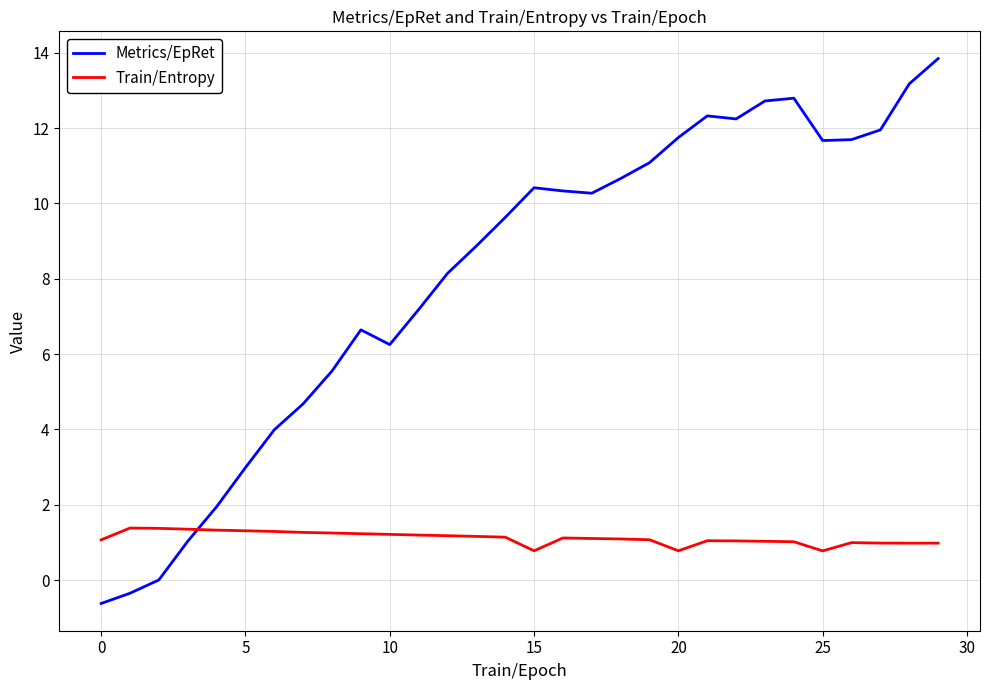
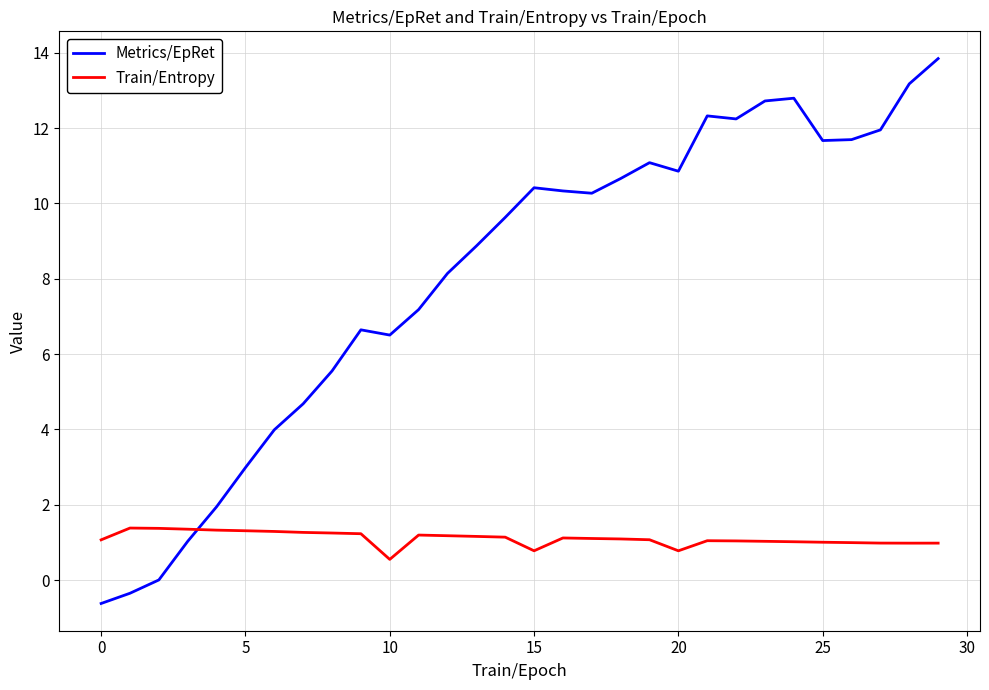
  {
    "Metrics/EpRet": {
      "0": -0.6,
      "5": 3.0,
-     "10": 6.3,
+     "10": 6.5,
      "15": 10.4,
-     "20": 11.8,
+     "20": 10.9,
      "25": 11.7
    },
    "Train/Entropy": {
      "0": 1.1,
      "5": 1.3,
-     "10": 1.2,
+     "10": 0.6,
      "15": 0.8,
      "20": 0.8,
-     "25": 0.8
+     "25": 1.0
    }
  }
